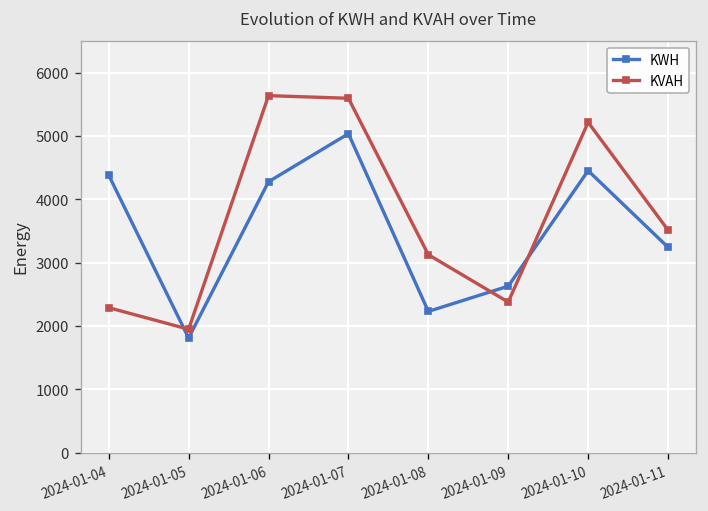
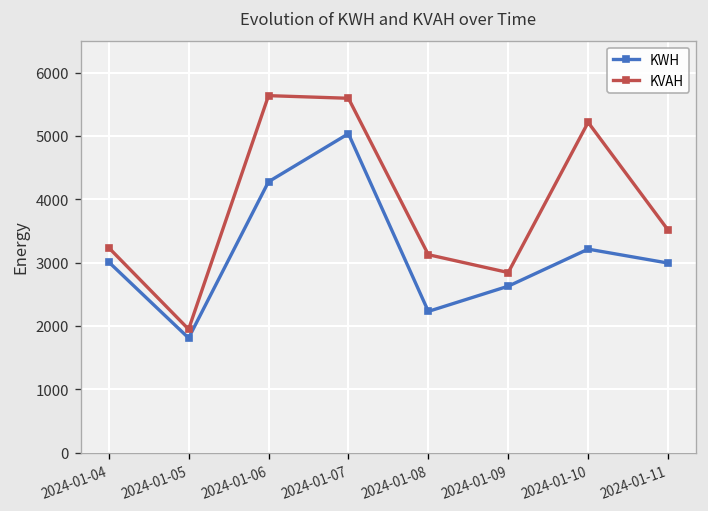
  {
    "KWH": {
-     "2024-01-04": 4400,
+     "2024-01-04": 3000,
      "2024-01-05": 1800,
      "2024-01-06": 4300,
      "2024-01-07": 5000,
      "2024-01-08": 2200,
      "2024-01-09": 2600,
-     "2024-01-10": 4500,
-     "2024-01-11": 3200
+     "2024-01-10": 3200,
+     "2024-01-11": 3000
    },
    "KVAH": {
-     "2024-01-04": 2300,
+     "2024-01-04": 3200,
      "2024-01-05": 1900,
      "2024-01-06": 5600,
      "2024-01-07": 5600,
      "2024-01-08": 3100,
-     "2024-01-09": 2400,
+     "2024-01-09": 2800,
      "2024-01-10": 5200,
      "2024-01-11": 3500
    }
  }
